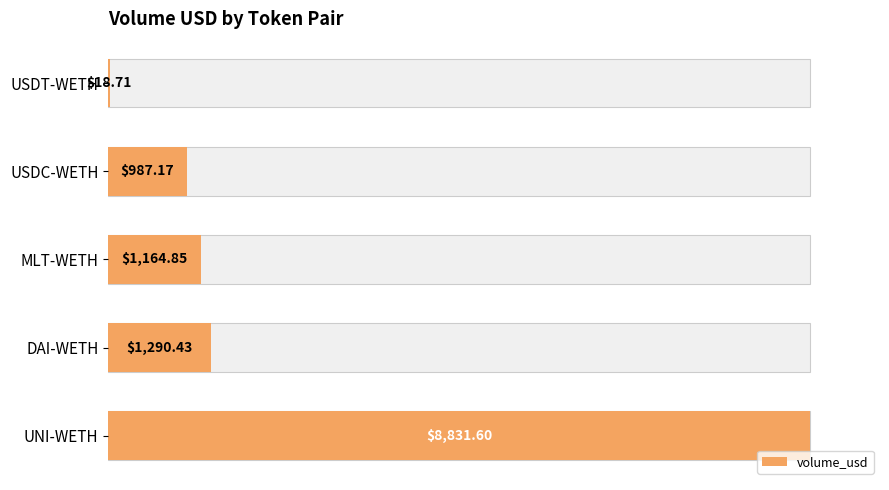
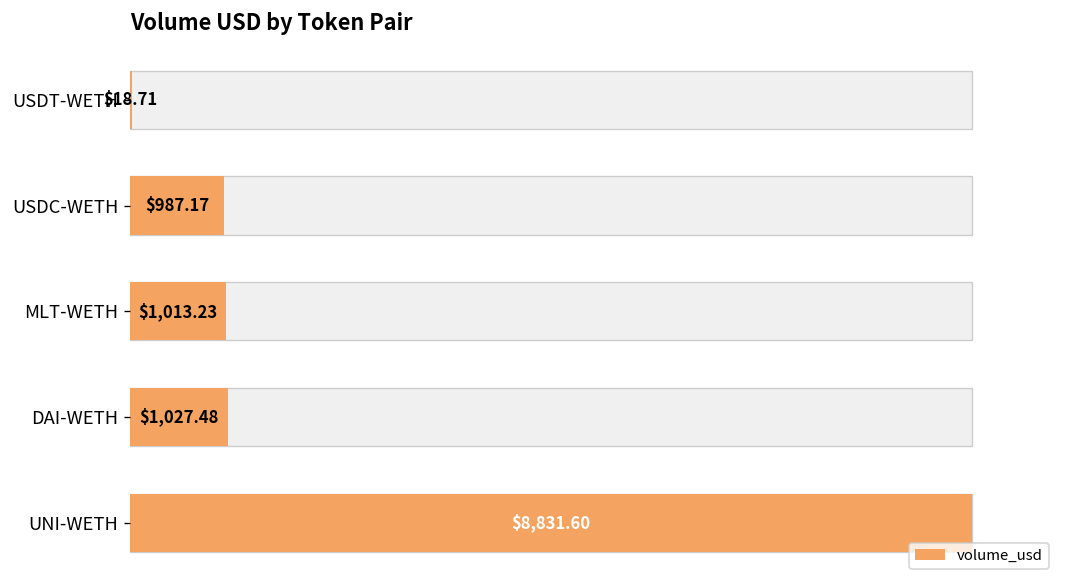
  {
    "volume_usd": {
-     "MLT-WETH": "$1,164.85",
-     "DAI-WETH": "$1,290.43"
+     "MLT-WETH": "$1,013.23",
+     "DAI-WETH": "$1,027.48"
    }
  }
